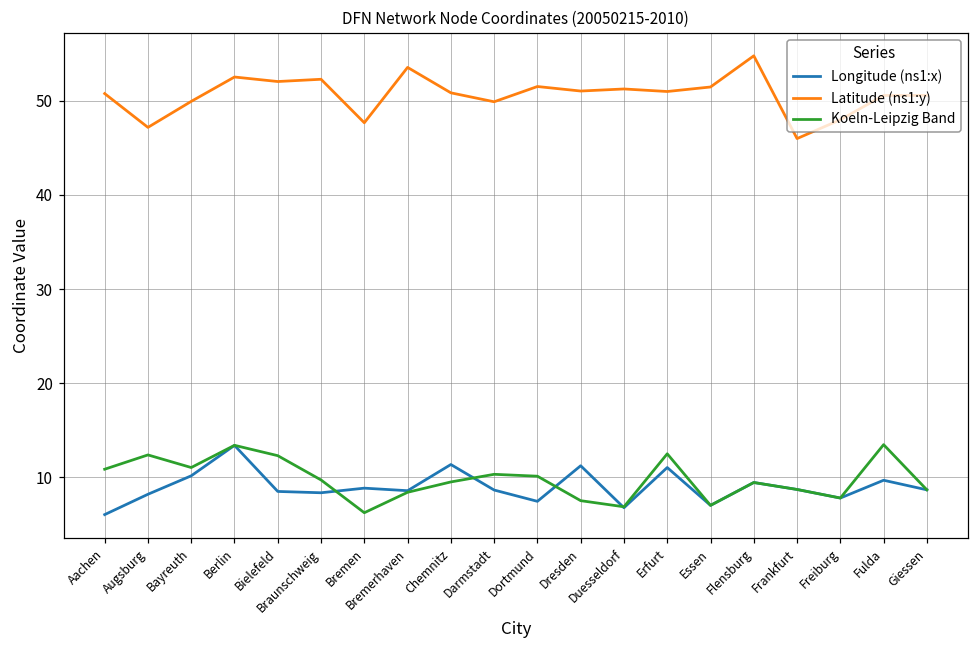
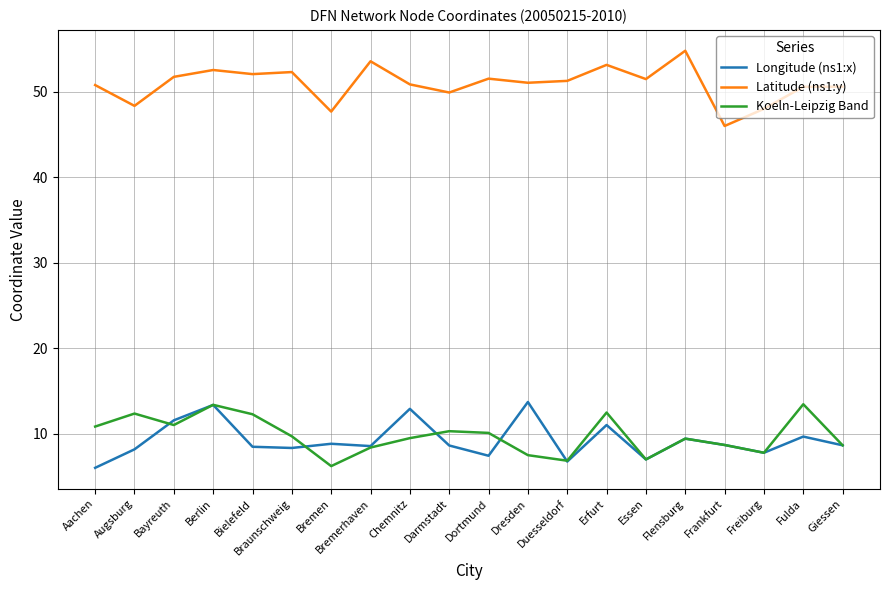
  {
    "Longitude (ns1:x)": {
      "Aachen": 6,
      "Augsburg": 8,
-     "Bayreuth": 10,
+     "Bayreuth": 12,
      "Bielefeld": 9,
      "Braunschweig": 8,
      "Bremen": 9,
-     "Chemnitz": 11,
+     "Chemnitz": 13,
      "Darmstadt": 9,
      "Dortmund": 7,
-     "Dresden": 11,
+     "Dresden": 14,
      "Erfurt": 11,
      "Fulda": 10
    },
    "Latitude (ns1:y)": {
      "Aachen": 51,
-     "Augsburg": 47,
-     "Bayreuth": 50,
+     "Augsburg": 48,
+     "Bayreuth": 52,
      "Berlin": 53,
      "Bielefeld": 52,
      "Braunschweig": 52,
      "Bremen": 48,
      "Bremerhaven": 54,
      "Chemnitz": 51,
      "Darmstadt": 50,
      "Dortmund": 52,
      "Dresden": 51,
      "Duesseldorf": 51,
-     "Erfurt": 51,
+     "Erfurt": 53,
      "Essen": 51,
      "Flensburg": 55,
      "Frankfurt": 46
    },
    "Koeln-Leipzig Band": {
      "Aachen": 11,
      "Augsburg": 12,
      "Bayreuth": 11,
      "Bielefeld": 12,
      "Braunschweig": 10,
      "Bremen": 6,
      "Chemnitz": 10,
      "Darmstadt": 10,
      "Dortmund": 10,
      "Dresden": 8,
      "Erfurt": 13,
      "Fulda": 13
    }
  }
